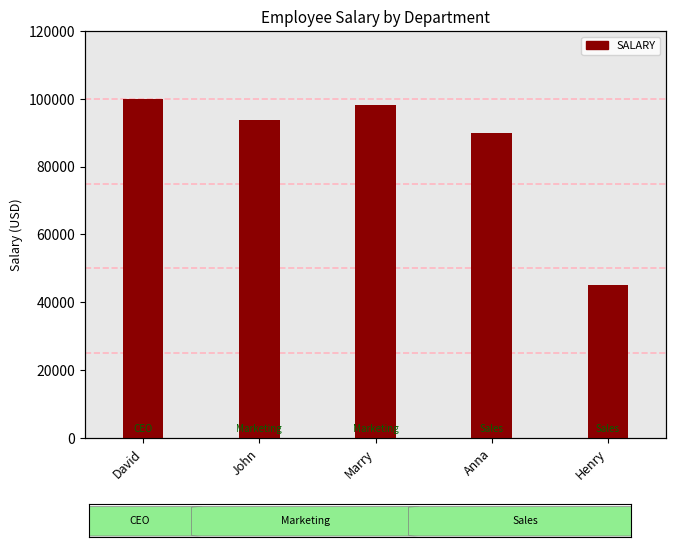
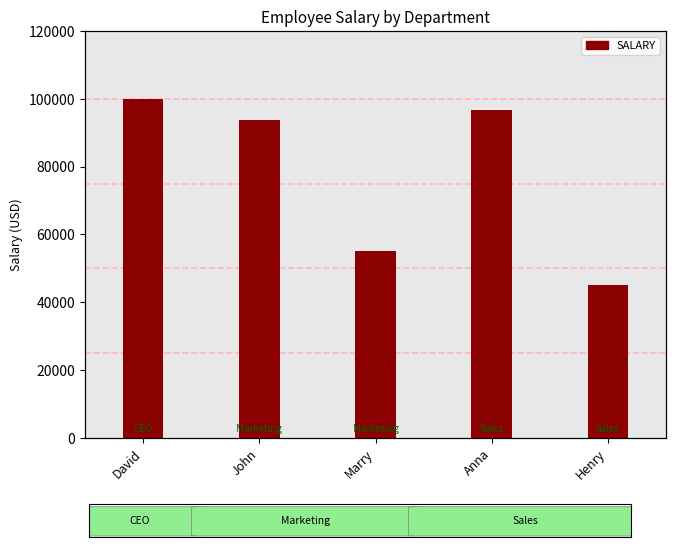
  {
    "David": 100000,
    "John": 94000,
-   "Marry": 98000,
-   "Anna": 90000,
+   "Marry": 55000,
+   "Anna": 97000,
    "Henry": 45000
  }
